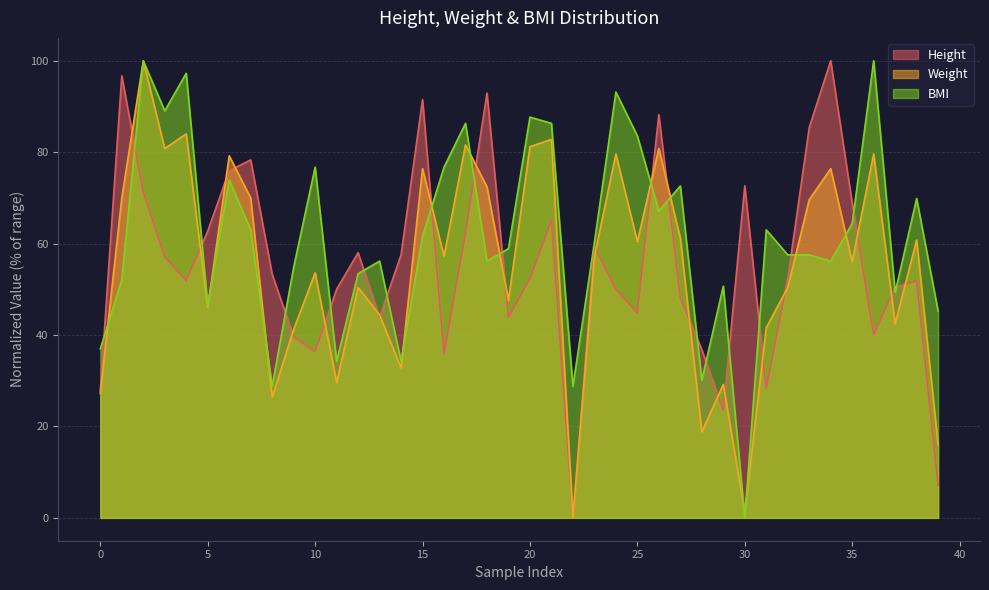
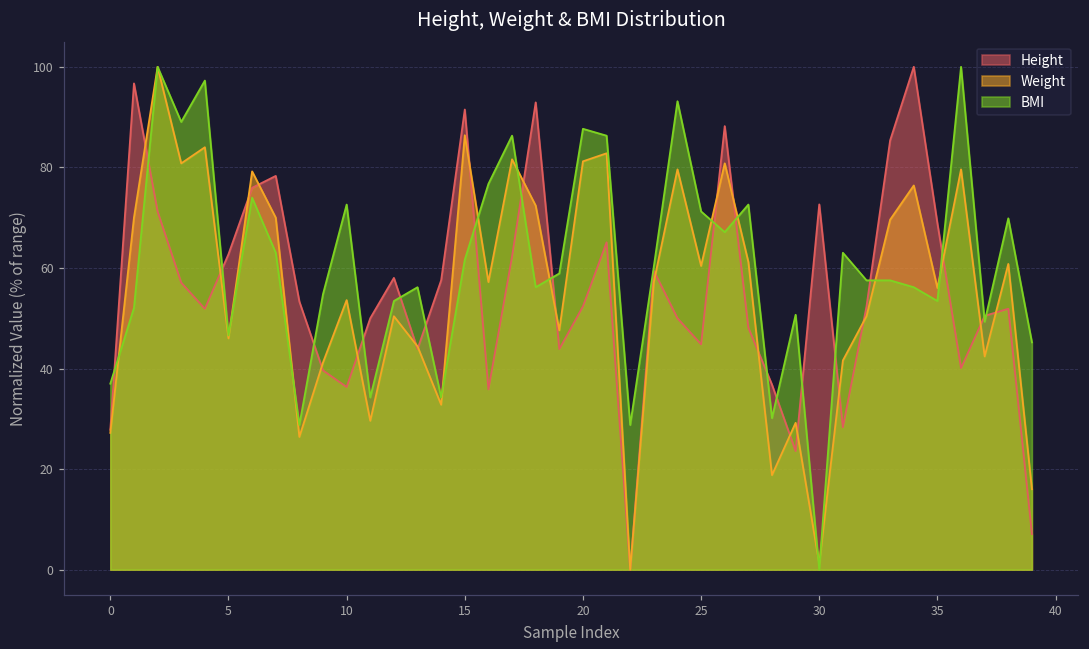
  {
    "Height": {
      "0": 28,
      "5": 63,
      "10": 36,
      "15": 92,
      "20": 52,
      "25": 45,
      "30": 73,
      "35": 69
    },
    "Weight": {
      "0": 27,
      "5": 46,
      "10": 54,
-     "15": 76,
+     "15": 86,
      "20": 81,
      "25": 60,
      "30": 1,
      "35": 56
    },
    "BMI": {
      "0": 37,
      "5": 47,
-     "10": 77,
+     "10": 73,
      "15": 62,
      "20": 88,
-     "25": 84,
+     "25": 71,
      "30": 0,
-     "35": 64
+     "35": 53
    }
  }
